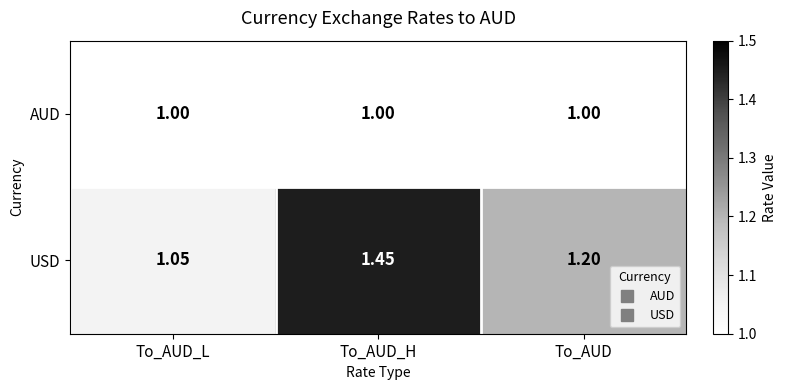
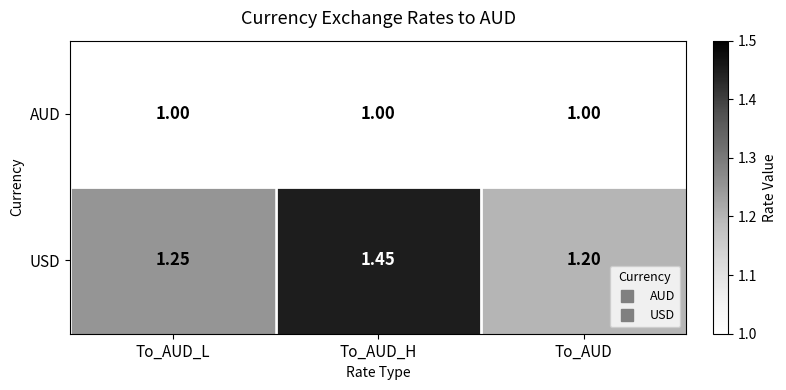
  {
    "AUD": {
      "To_AUD_L": 1.00,
      "To_AUD_H": 1.00,
      "To_AUD": 1.00
    },
    "USD": {
-     "To_AUD_L": 1.05,
+     "To_AUD_L": 1.25,
      "To_AUD_H": 1.45,
      "To_AUD": 1.20
    }
  }
